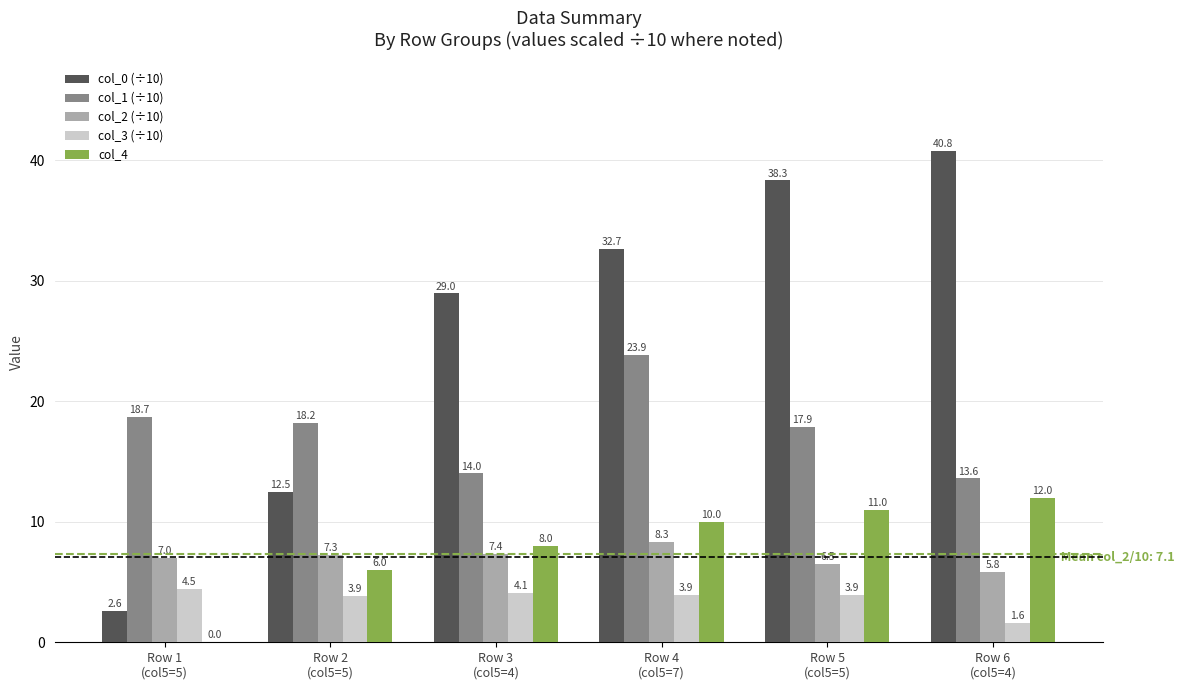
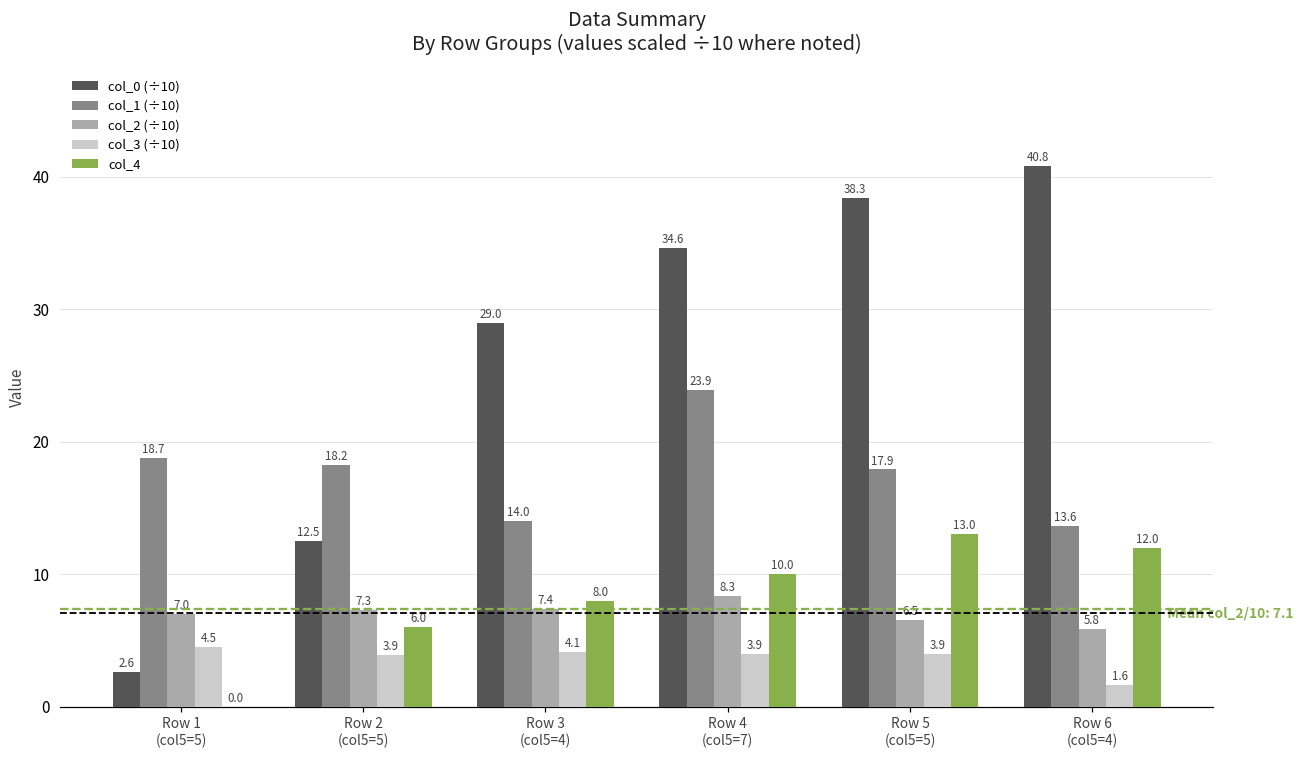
  {
    "col_0 (÷10)": {
      "Row 1 (col5=5)": 2.6,
      "Row 2 (col5=5)": 12.5,
      "Row 3 (col5=4)": 29.0,
-     "Row 4 (col5=7)": 32.7,
+     "Row 4 (col5=7)": 34.6,
      "Row 5 (col5=5)": 38.3,
      "Row 6 (col5=4)": 40.8
    },
    "col_4": {
      "Row 1 (col5=5)": 0.0,
      "Row 2 (col5=5)": 6.0,
      "Row 3 (col5=4)": 8.0,
      "Row 4 (col5=7)": 10.0,
-     "Row 5 (col5=5)": 11.0,
+     "Row 5 (col5=5)": 13.0,
      "Row 6 (col5=4)": 12.0
    }
  }
